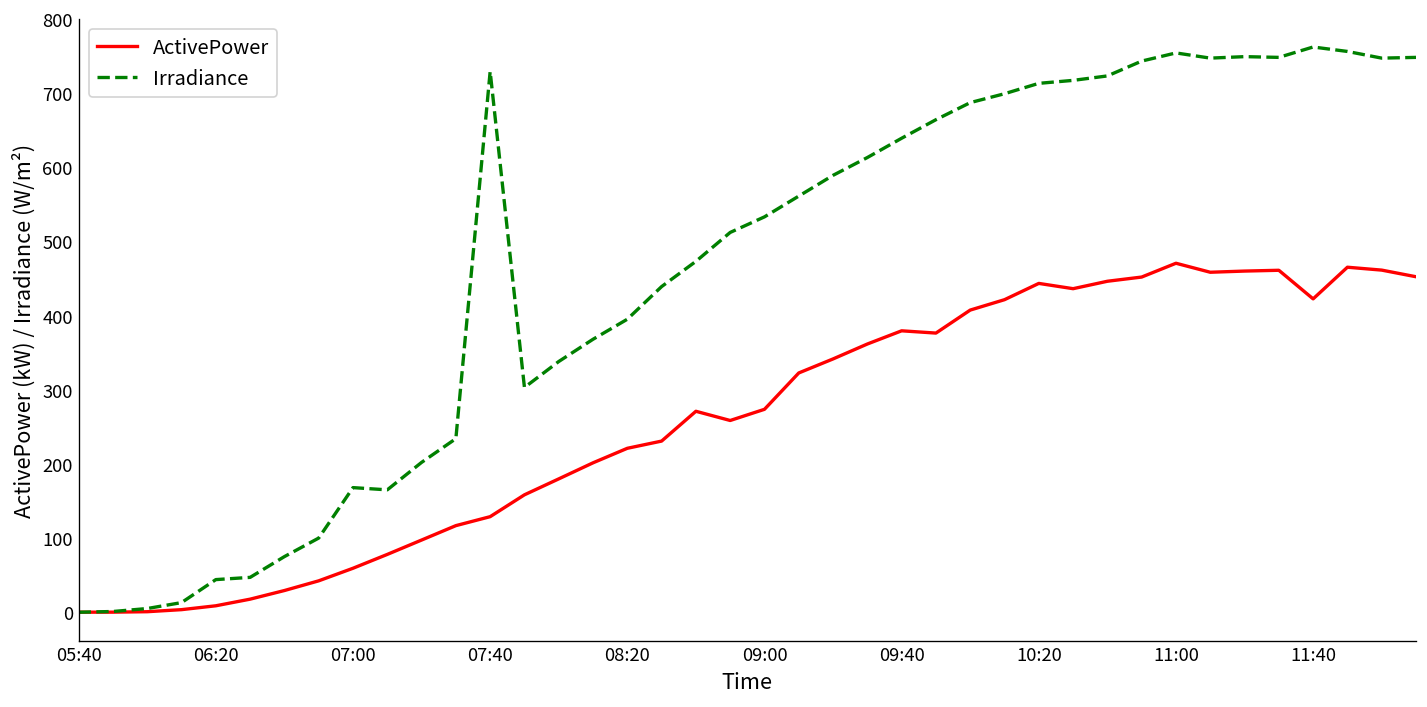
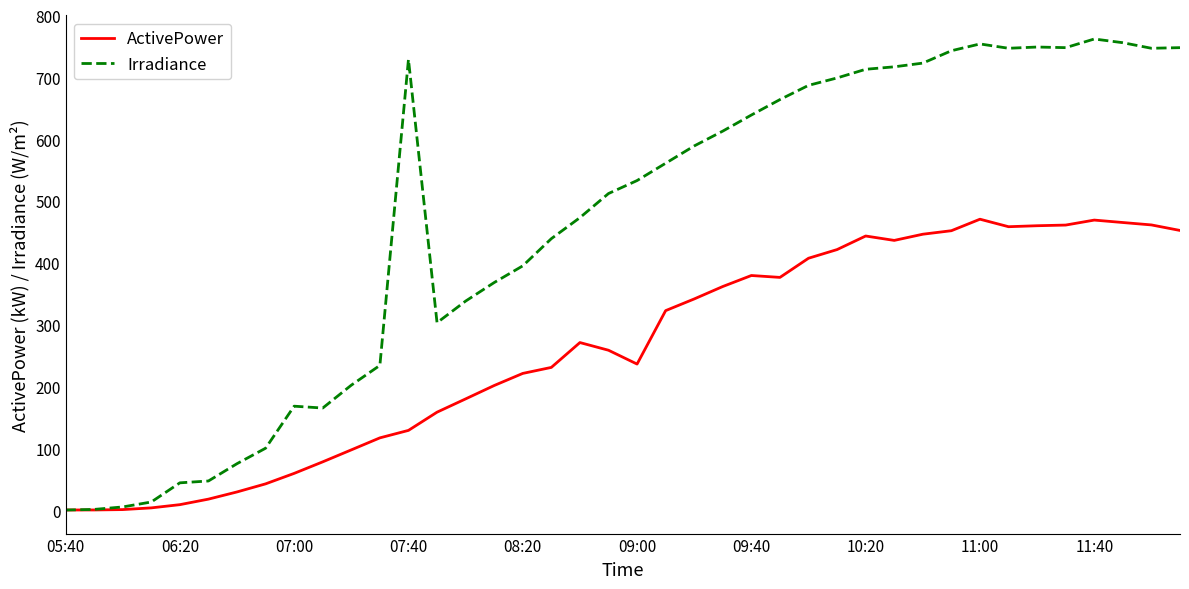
  {
    "ActivePower": {
      "06:20": 10,
      "07:00": 60,
      "07:40": 130,
      "08:20": 220,
-     "09:00": 270,
+     "09:00": 240,
      "09:40": 380,
      "10:20": 440,
      "11:00": 470,
-     "11:40": 420
+     "11:40": 470
    },
    "Irradiance": {
      "06:20": 40,
      "07:00": 170,
      "07:40": 730,
      "08:20": 400,
      "09:00": 530,
      "09:40": 640,
      "10:20": 710,
      "11:00": 750,
      "11:40": 760
    }
  }
